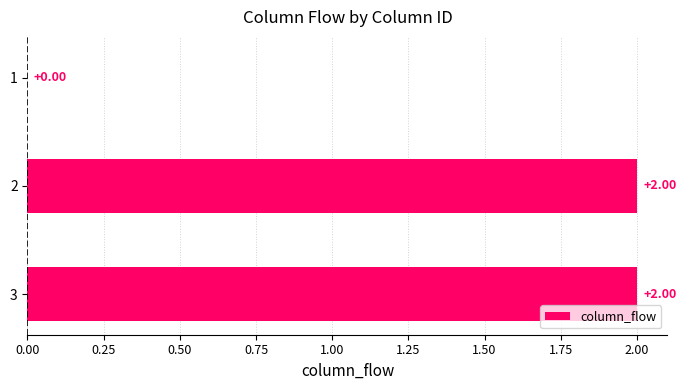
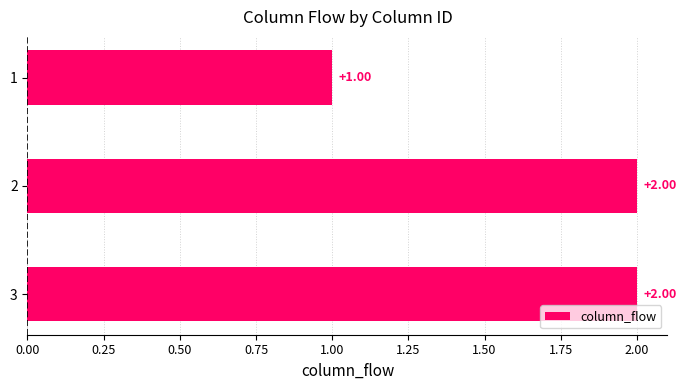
  {
-   "1": "+0.00",
+   "1": "+1.00",
    "2": "+2.00",
    "3": "+2.00"
  }
